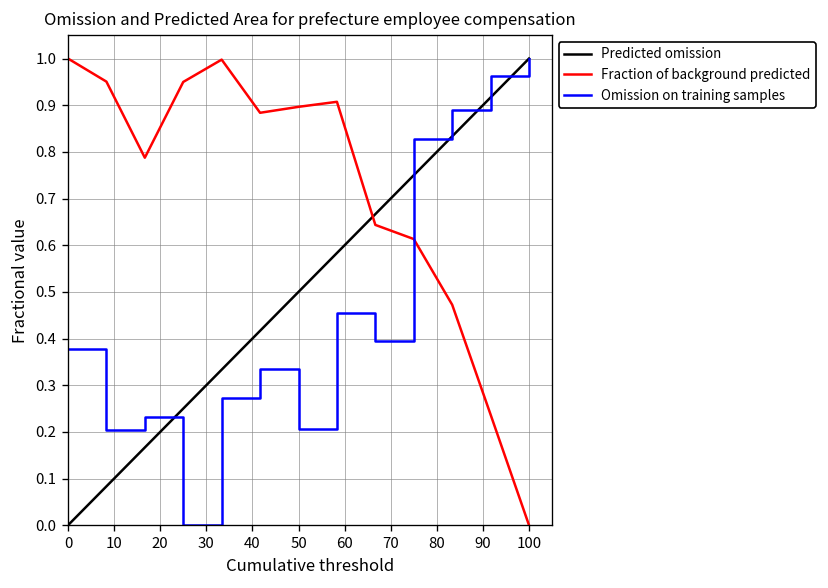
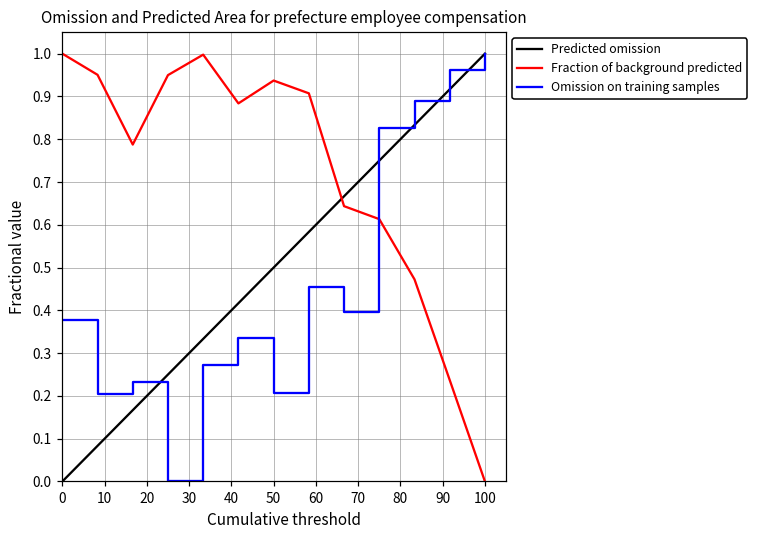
  {
    "Predicted omission": {
      "0": 0.00
    },
    "Fraction of background predicted": {
      "0": 1.00,
-     "50": 0.90,
+     "50": 0.94,
      "100": 0.00
    },
    "Omission on training samples": {
      "0": 0.38,
      "50": 0.21
    }
  }
